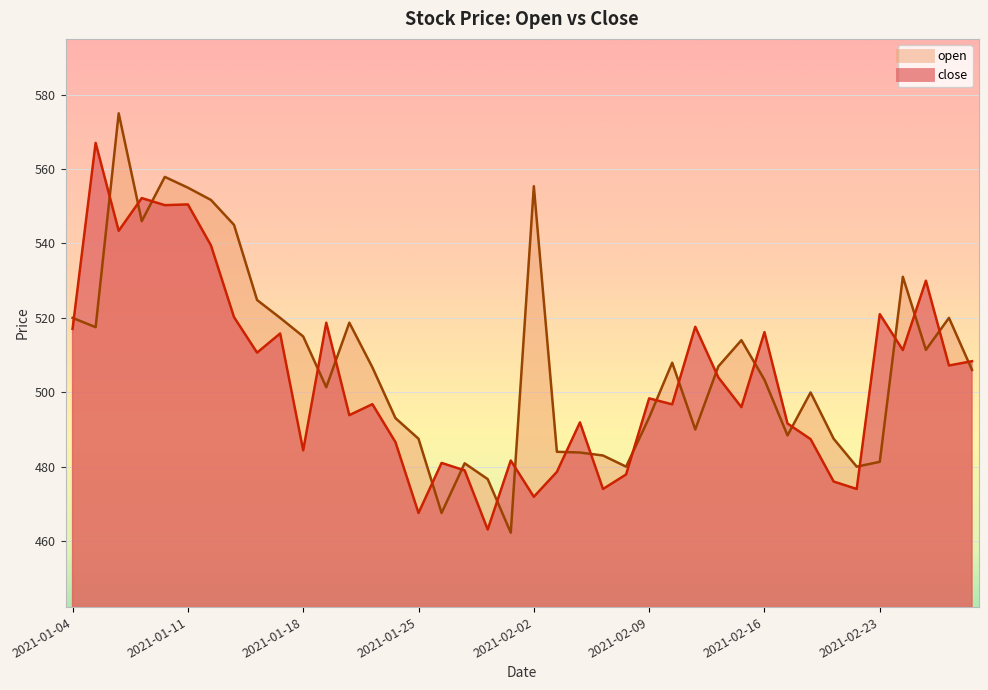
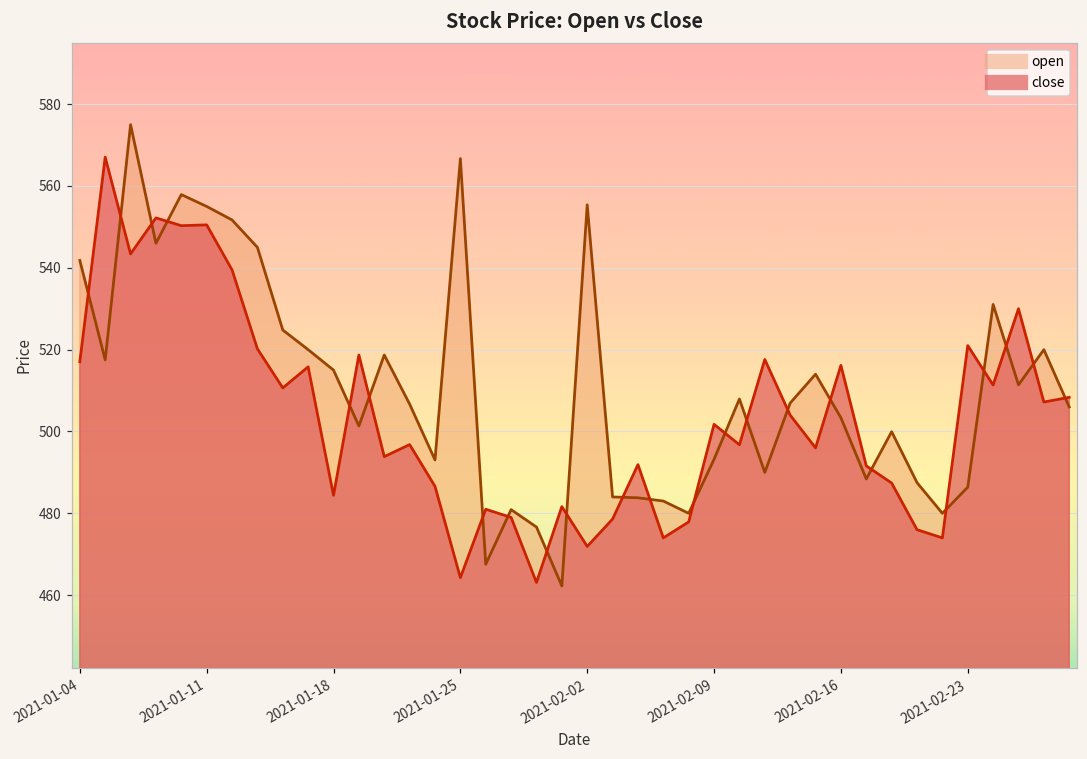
  {
    "open": {
-     "2021-01-04": 520,
+     "2021-01-04": 542,
      "2021-01-11": 555,
      "2021-01-18": 515,
-     "2021-01-25": 488,
+     "2021-01-25": 567,
      "2021-02-02": 555,
      "2021-02-09": 493,
      "2021-02-16": 503,
-     "2021-02-23": 481
+     "2021-02-23": 486
    },
    "close": {
      "2021-01-04": 517,
      "2021-01-11": 551,
      "2021-01-18": 484,
-     "2021-01-25": 468,
+     "2021-01-25": 464,
      "2021-02-02": 472,
-     "2021-02-09": 498,
+     "2021-02-09": 502,
      "2021-02-16": 516,
      "2021-02-23": 521
    }
  }
